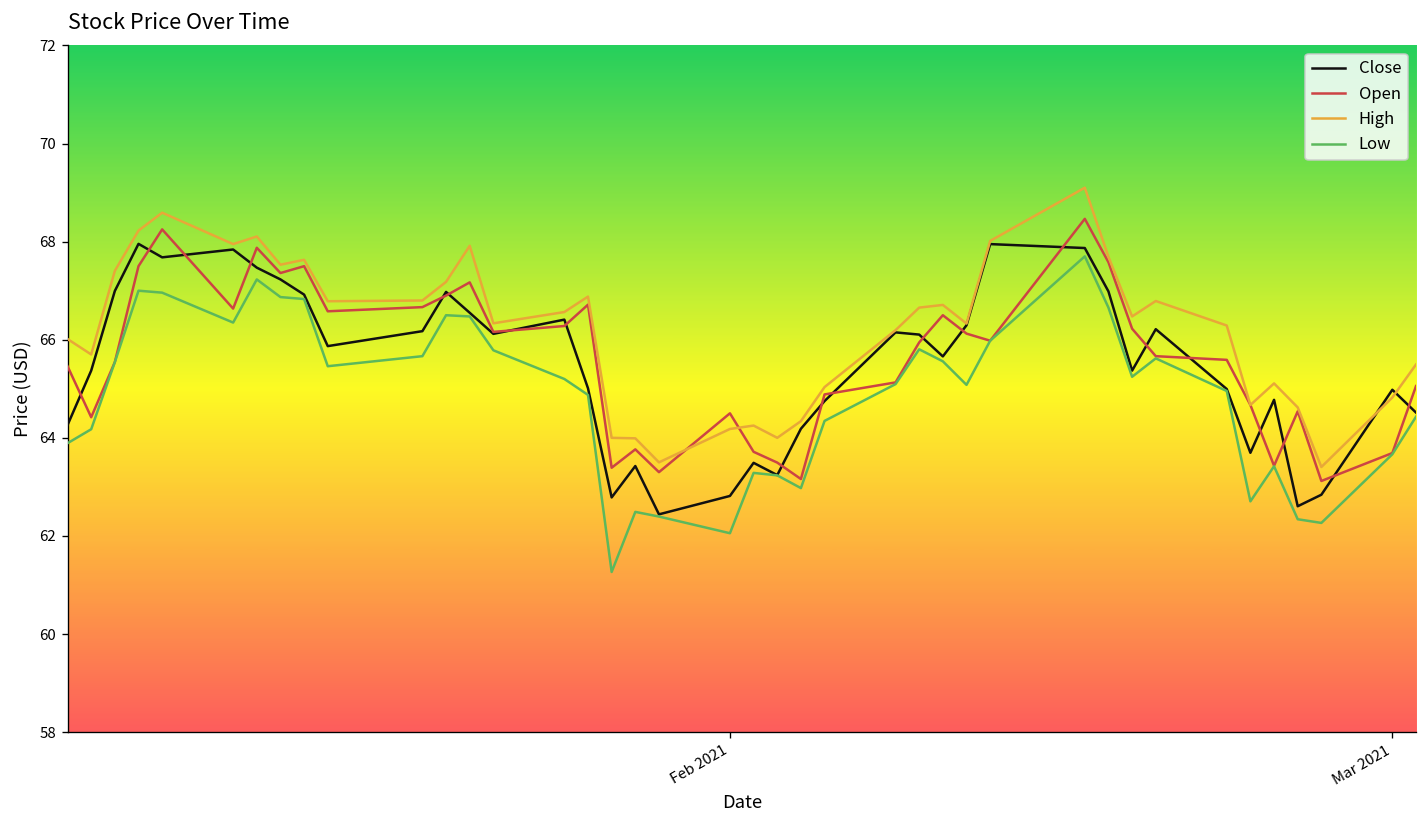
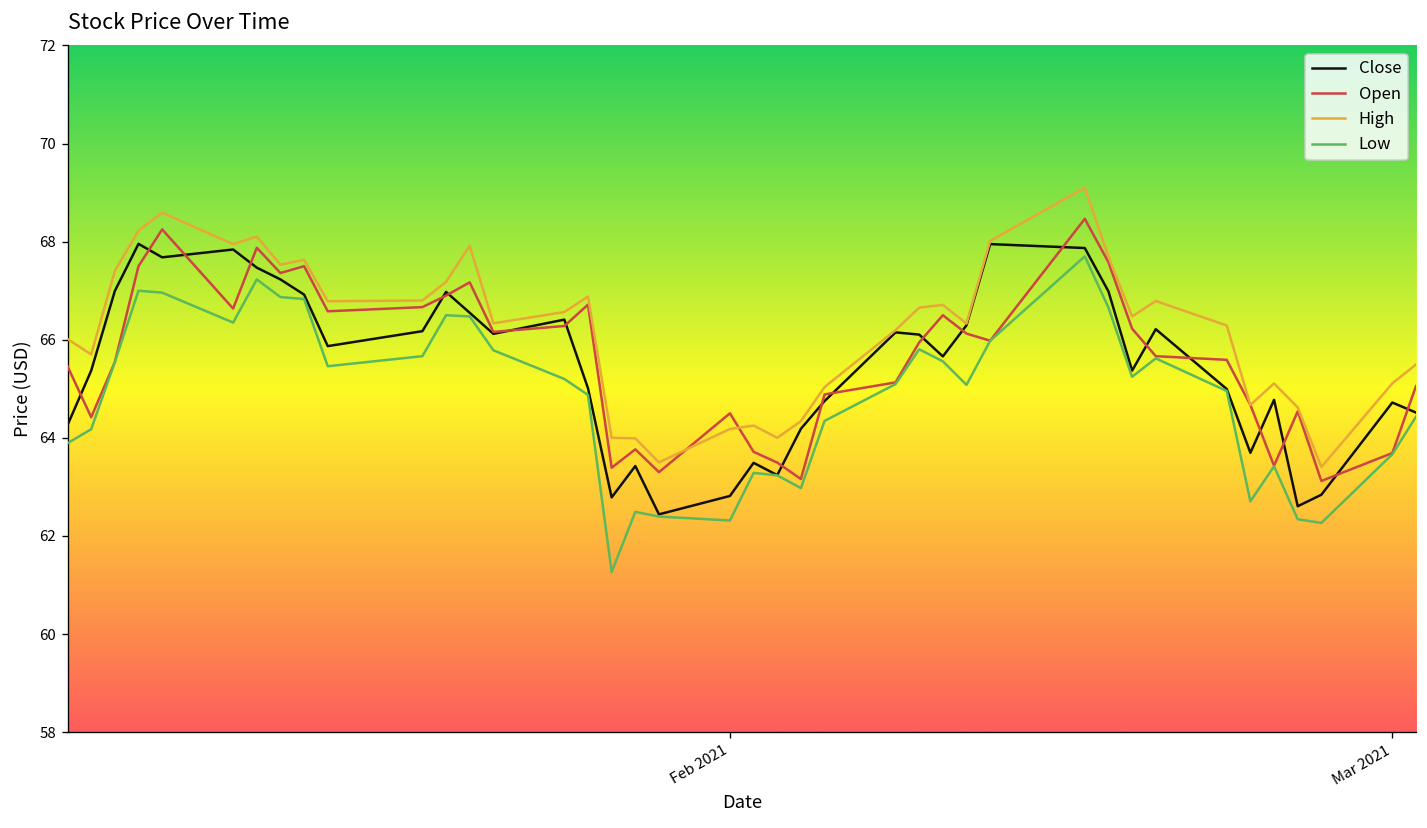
  {
    "Close": {
      "Feb 2021": 62.8,
-     "Mar 2021": 65.0
+     "Mar 2021": 64.7
    },
    "Open": {
      "Feb 2021": 64.5
    },
    "High": {
      "Feb 2021": 64.2,
-     "Mar 2021": 64.8
+     "Mar 2021": 65.1
    },
    "Low": {
-     "Feb 2021": 62.1
+     "Feb 2021": 62.3
    }
  }
